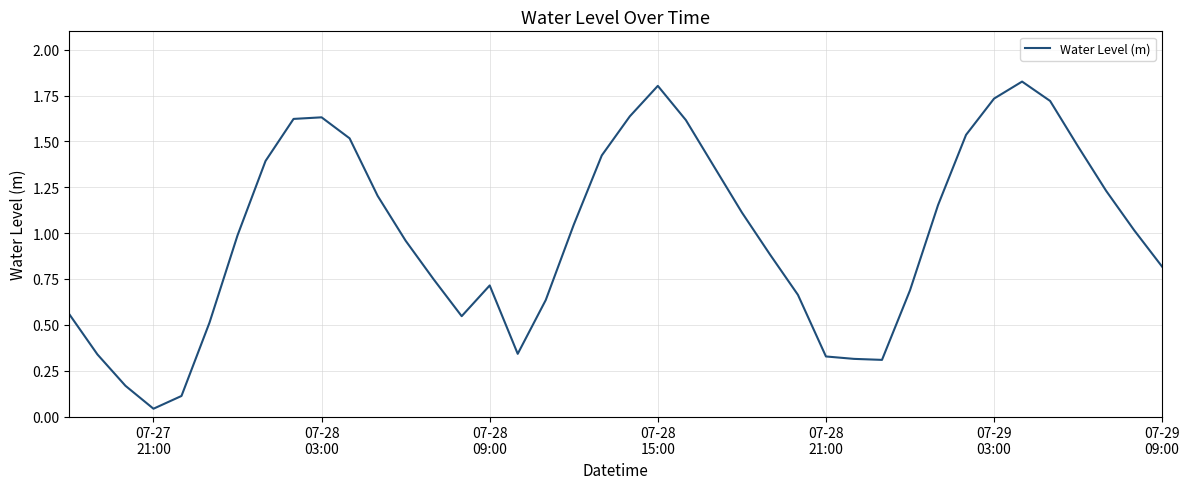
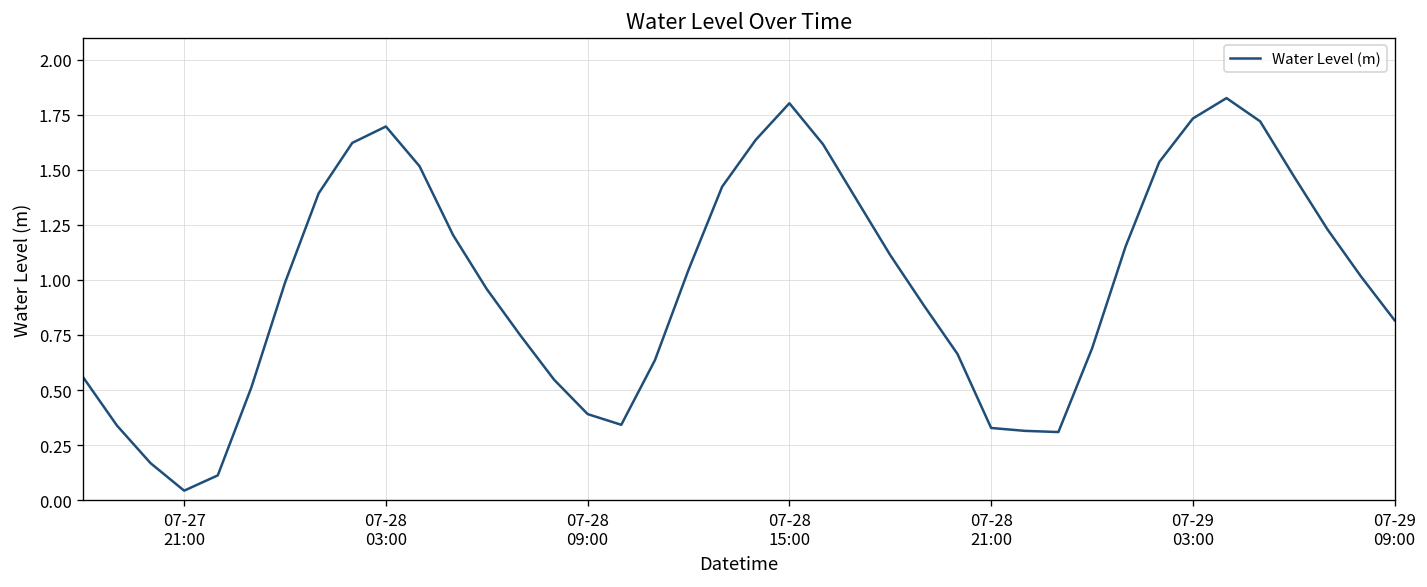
  {
    "07-27 21:00": 0.04,
-   "07-28 03:00": 1.63,
-   "07-28 09:00": 0.71,
+   "07-28 03:00": 1.70,
+   "07-28 09:00": 0.39,
    "07-28 15:00": 1.80,
    "07-28 21:00": 0.33,
    "07-29 03:00": 1.73,
    "07-29 09:00": 0.82
  }
